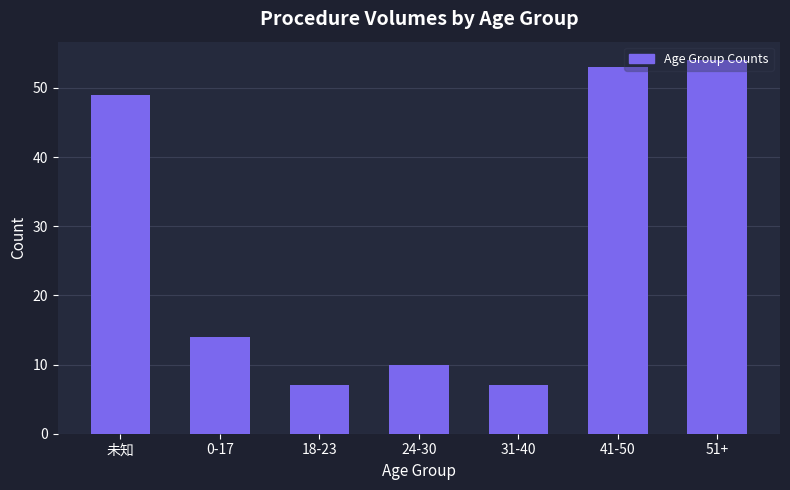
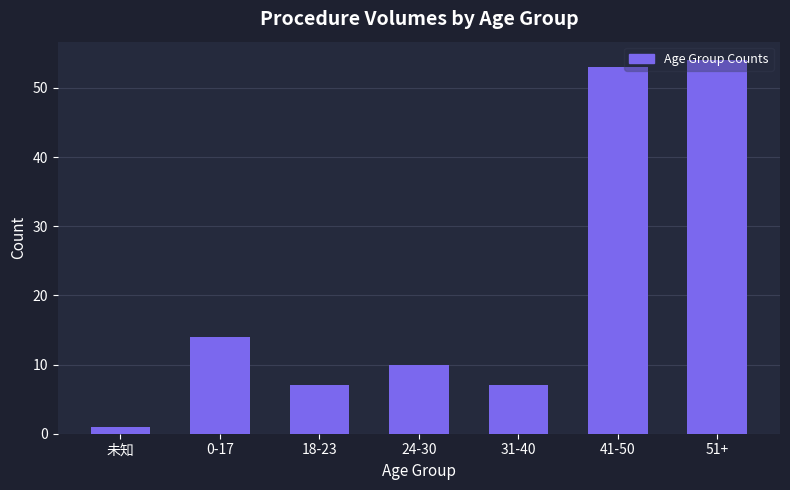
  {
-   "未知": 49,
+   "未知": 1,
    "0-17": 14,
    "18-23": 7,
    "24-30": 10,
    "31-40": 7,
    "41-50": 53
  }
